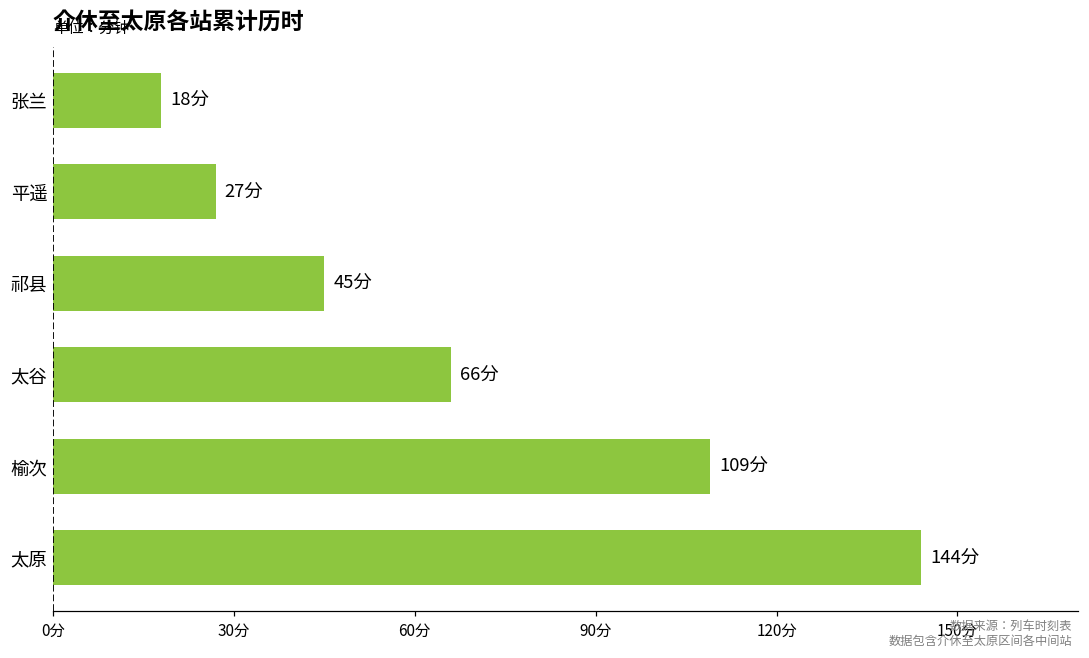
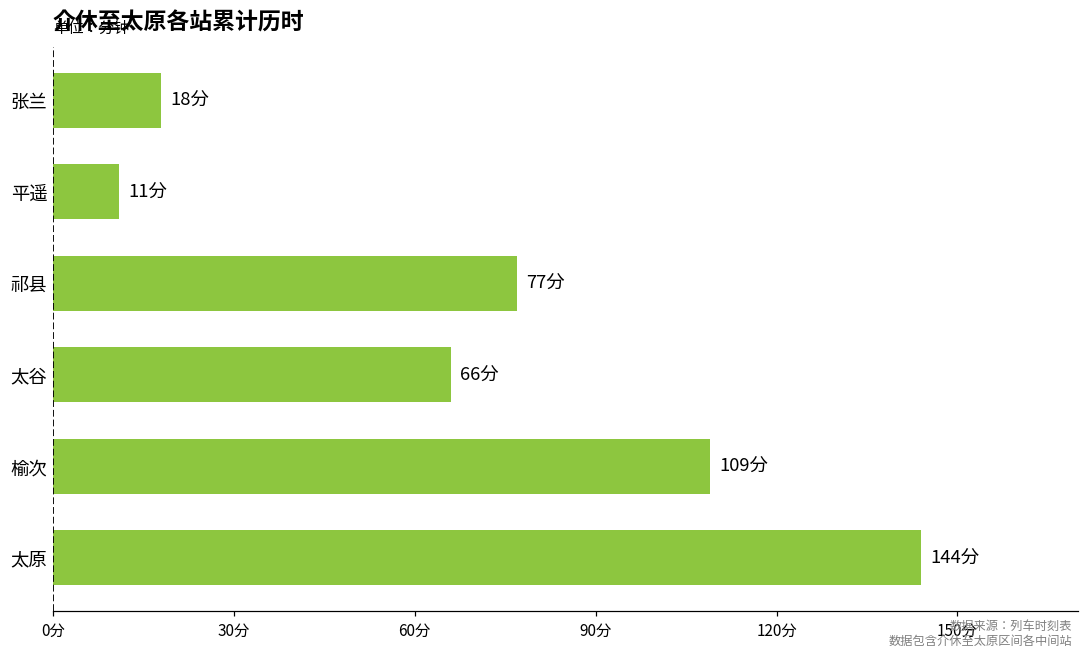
  {
    "张兰": "18分",
-   "平遥": "27分",
-   "祁县": "45分",
+   "平遥": "11分",
+   "祁县": "77分",
    "太谷": "66分",
    "榆次": "109分",
    "太原": "144分"
  }
